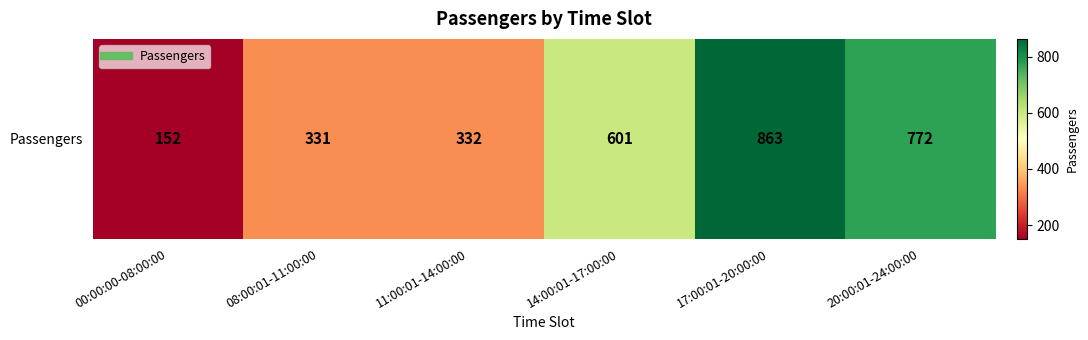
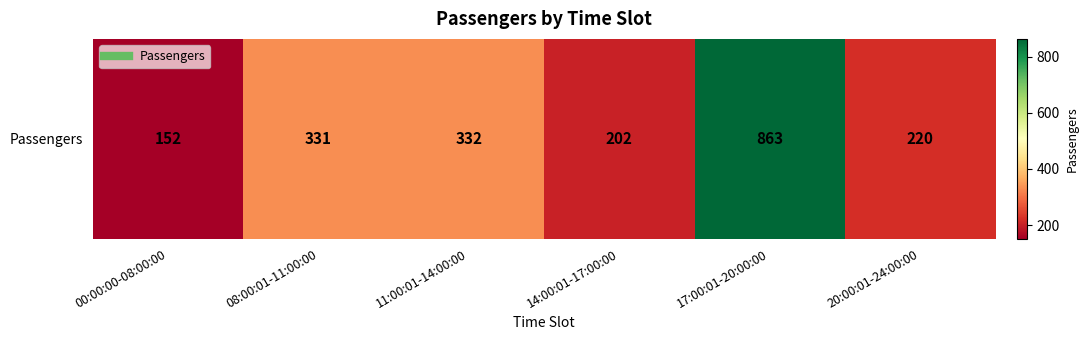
  {
    "Passengers": {
      "00:00:00-08:00:00": 152,
      "08:00:01-11:00:00": 331,
      "11:00:01-14:00:00": 332,
-     "14:00:01-17:00:00": 601,
+     "14:00:01-17:00:00": 202,
      "17:00:01-20:00:00": 863,
-     "20:00:01-24:00:00": 772
+     "20:00:01-24:00:00": 220
    }
  }
